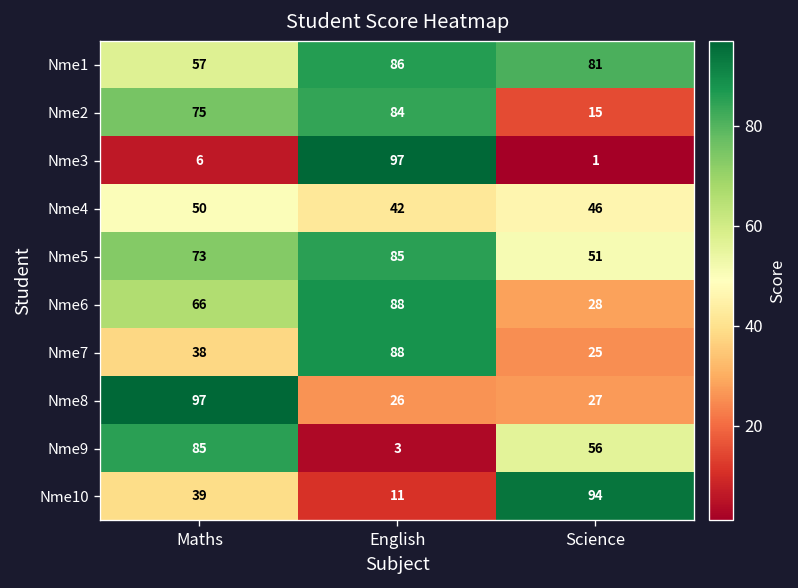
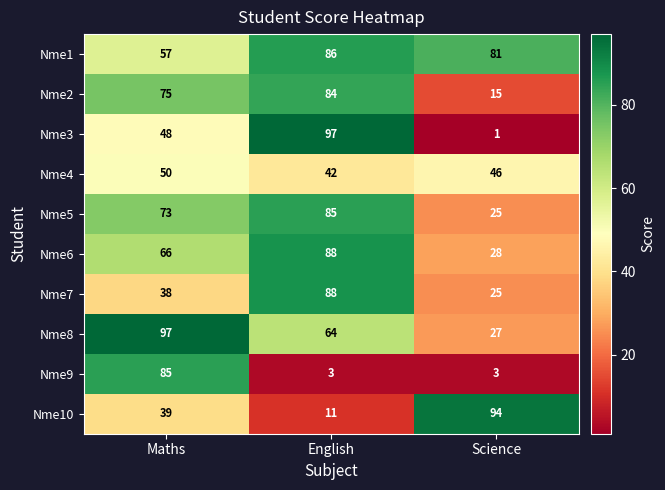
  {
    "Nme1": {
      "Maths": 57,
      "English": 86,
      "Science": 81
    },
    "Nme2": {
      "Maths": 75,
      "English": 84,
      "Science": 15
    },
    "Nme3": {
-     "Maths": 6,
+     "Maths": 48,
      "English": 97,
      "Science": 1
    },
    "Nme4": {
      "Maths": 50,
      "English": 42,
      "Science": 46
    },
    "Nme5": {
      "Maths": 73,
      "English": 85,
-     "Science": 51
+     "Science": 25
    },
    "Nme6": {
      "Maths": 66,
      "English": 88,
      "Science": 28
    },
    "Nme7": {
      "Maths": 38,
      "English": 88,
      "Science": 25
    },
    "Nme8": {
      "Maths": 97,
-     "English": 26,
+     "English": 64,
      "Science": 27
    },
    "Nme9": {
      "Maths": 85,
      "English": 3,
-     "Science": 56
+     "Science": 3
    },
    "Nme10": {
      "Maths": 39,
      "English": 11,
      "Science": 94
    }
  }
